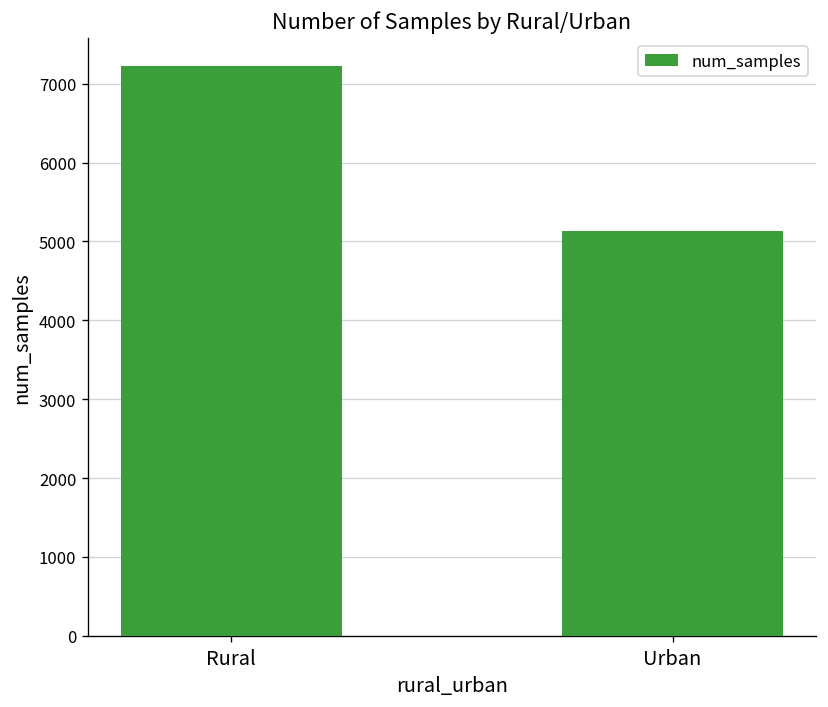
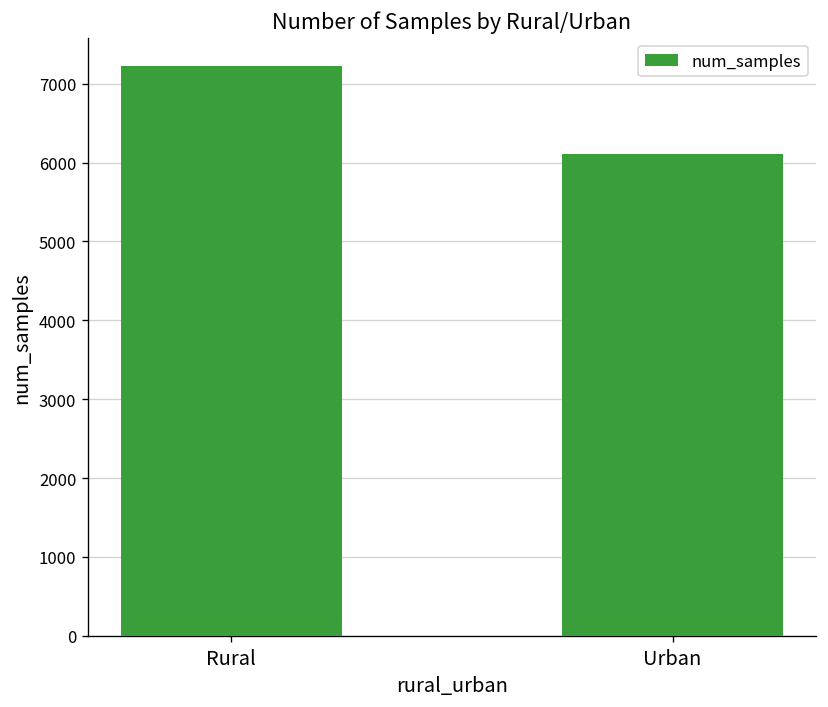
  {
    "Rural": 7200,
-   "Urban": 5100
+   "Urban": 6100
  }
